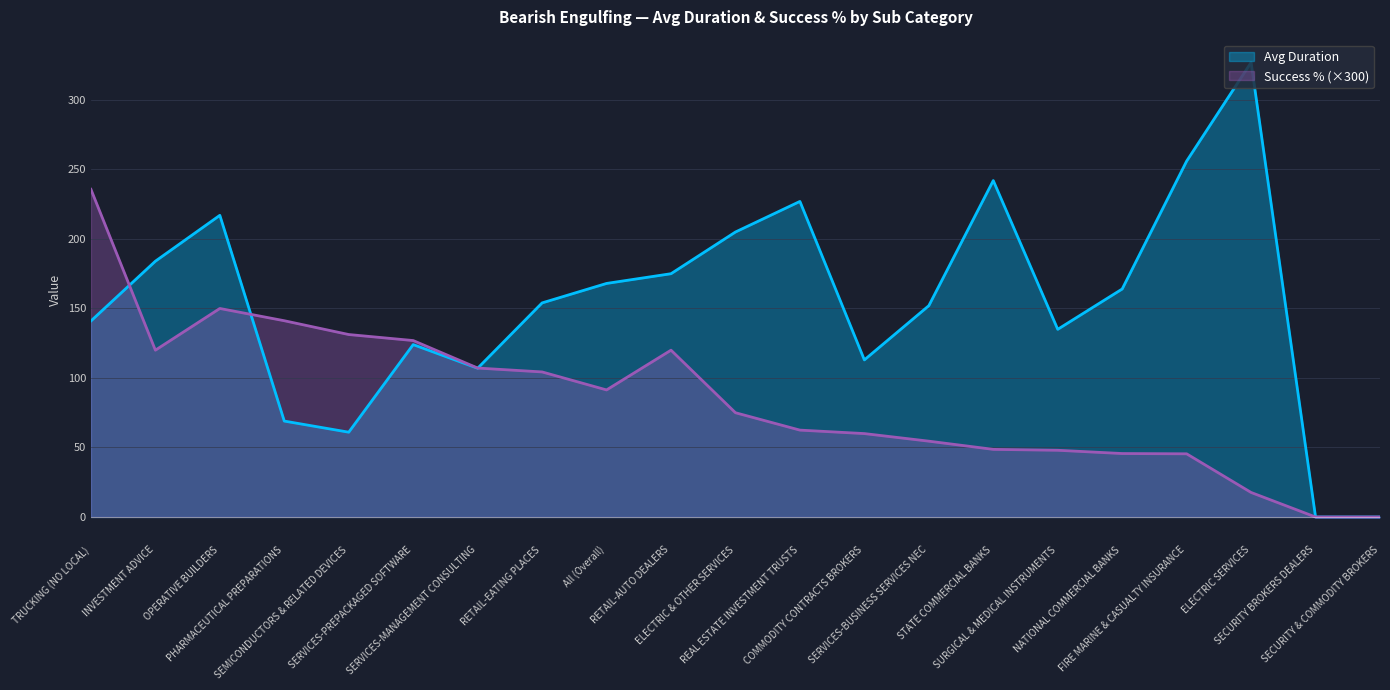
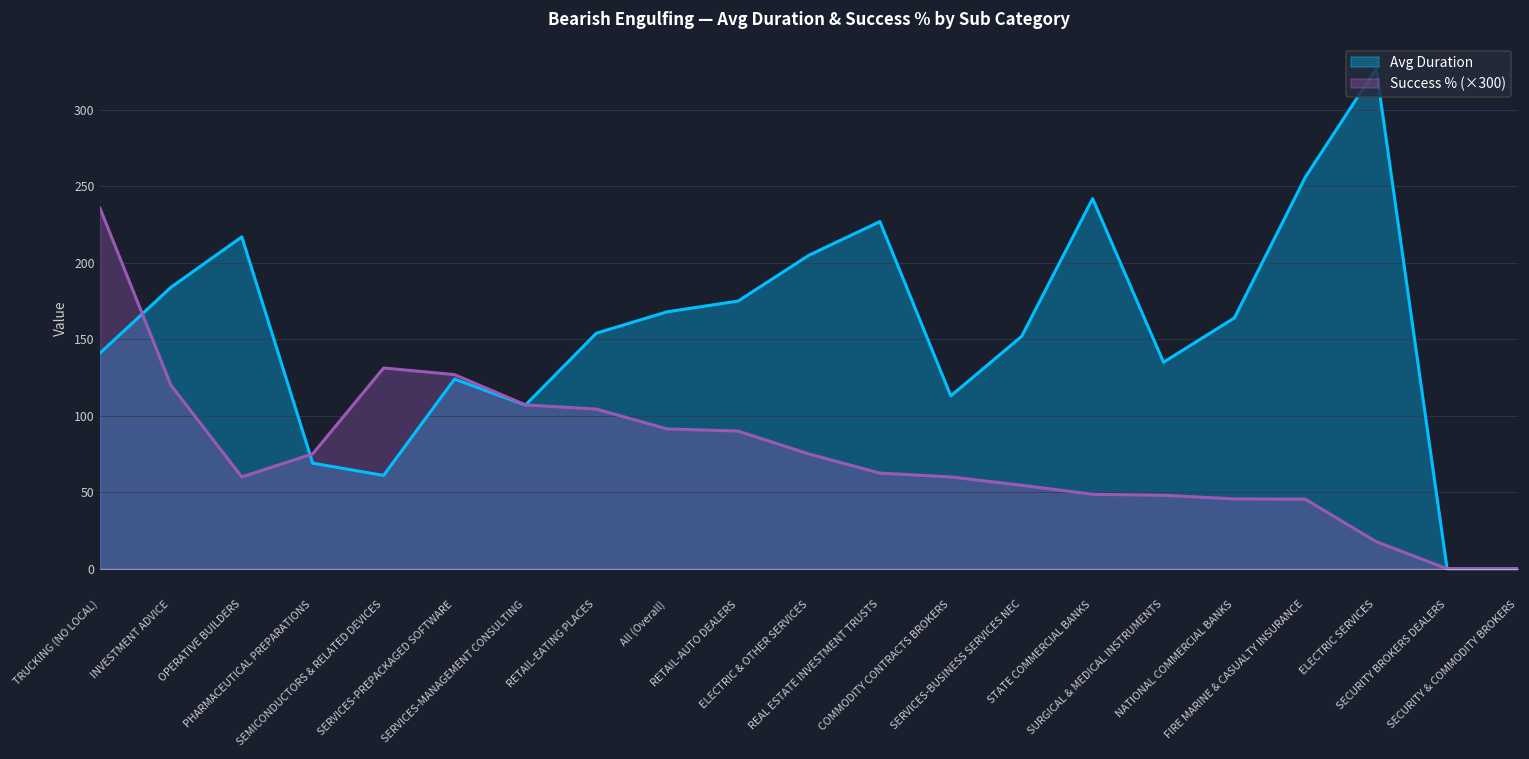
  {
    "Avg Duration": {
      "TRUCKING (NO LOCAL)": 141,
      "INVESTMENT ADVICE": 184,
      "OPERATIVE BUILDERS": 217,
      "PHARMACEUTICAL PREPARATIONS": 69,
      "SEMICONDUCTORS & RELATED DEVICES": 61,
      "SERVICES-PREPACKAGED SOFTWARE": 124,
      "RETAIL-EATING PLACES": 154,
      "All (Overall)": 168,
      "RETAIL-AUTO DEALERS": 175,
      "ELECTRIC & OTHER SERVICES": 205,
      "REAL ESTATE INVESTMENT TRUSTS": 227,
      "COMMODITY CONTRACTS BROKERS": 113,
      "SERVICES-BUSINESS SERVICES NEC": 152,
      "STATE COMMERCIAL BANKS": 242,
      "SURGICAL & MEDICAL INSTRUMENTS": 135,
      "NATIONAL COMMERCIAL BANKS": 164,
      "FIRE MARINE & CASUALTY INSURANCE": 256
    },
    "Success % (×300)": {
      "TRUCKING (NO LOCAL)": 236,
      "INVESTMENT ADVICE": 120,
-     "OPERATIVE BUILDERS": 150,
-     "PHARMACEUTICAL PREPARATIONS": 141,
+     "OPERATIVE BUILDERS": 60,
+     "PHARMACEUTICAL PREPARATIONS": 75,
      "SEMICONDUCTORS & RELATED DEVICES": 131,
      "SERVICES-PREPACKAGED SOFTWARE": 127,
      "RETAIL-EATING PLACES": 104,
      "All (Overall)": 91,
-     "RETAIL-AUTO DEALERS": 120,
+     "RETAIL-AUTO DEALERS": 90,
      "ELECTRIC & OTHER SERVICES": 75,
      "REAL ESTATE INVESTMENT TRUSTS": 63,
      "COMMODITY CONTRACTS BROKERS": 60,
      "SERVICES-BUSINESS SERVICES NEC": 55,
      "STATE COMMERCIAL BANKS": 49,
      "SURGICAL & MEDICAL INSTRUMENTS": 48,
      "NATIONAL COMMERCIAL BANKS": 46,
      "FIRE MARINE & CASUALTY INSURANCE": 45,
      "ELECTRIC SERVICES": 18
    }
  }
